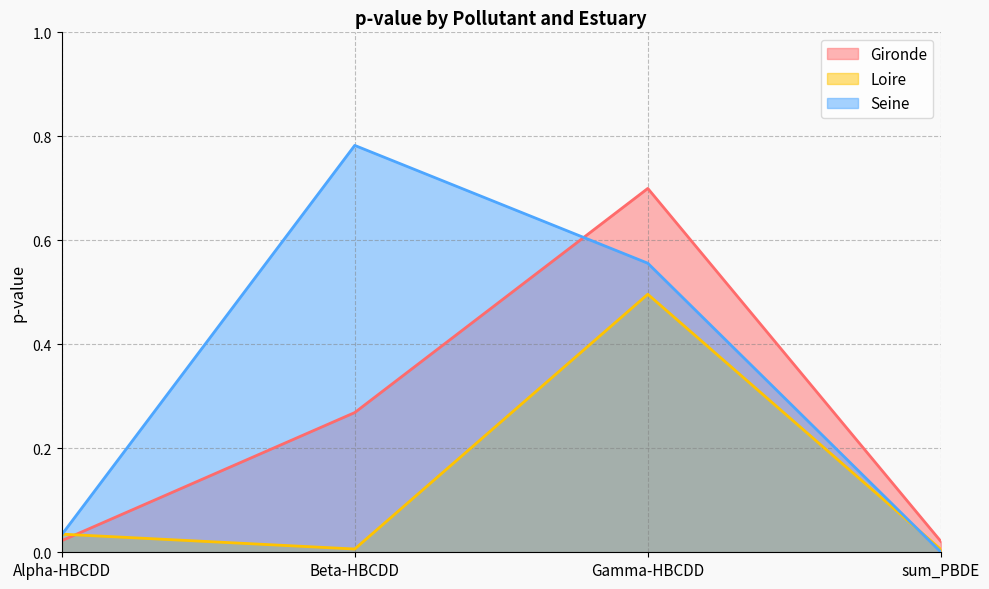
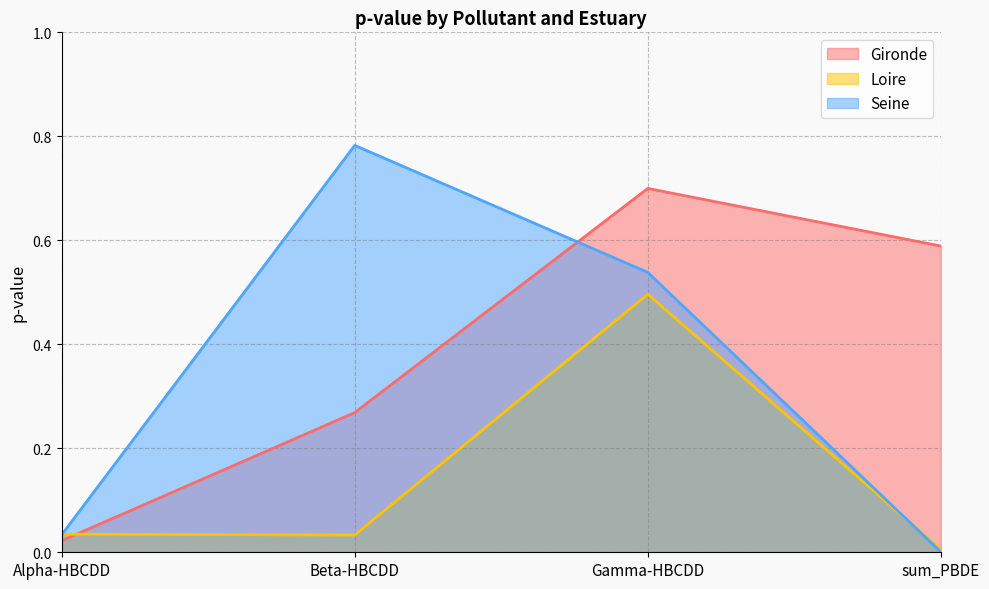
  {
    "Gironde": {
      "Alpha-HBCDD": 0.02,
      "Beta-HBCDD": 0.27,
      "Gamma-HBCDD": 0.70,
-     "sum_PBDE": 0.02
+     "sum_PBDE": 0.59
    },
    "Loire": {
-     "Beta-HBCDD": 0.01,
+     "Beta-HBCDD": 0.03,
      "Gamma-HBCDD": 0.50
    },
    "Seine": {
      "Beta-HBCDD": 0.78,
-     "Gamma-HBCDD": 0.56
+     "Gamma-HBCDD": 0.54
    }
  }
